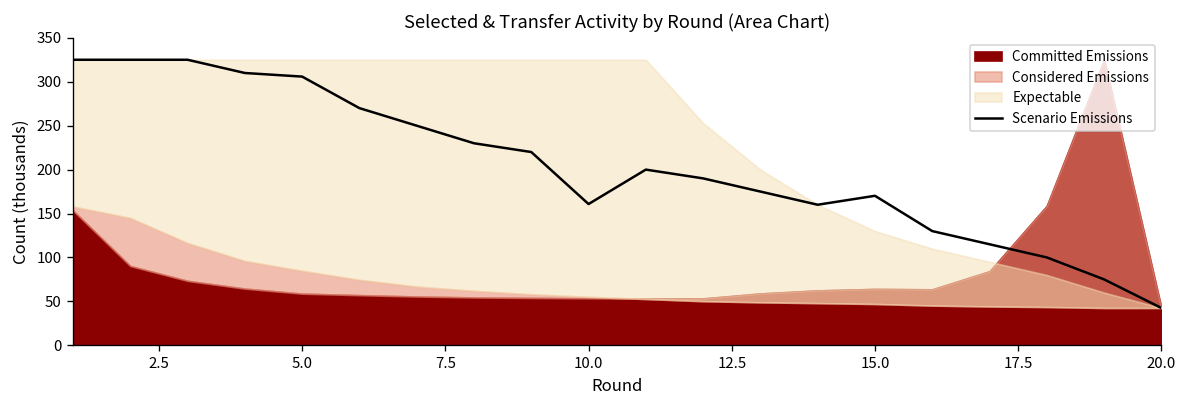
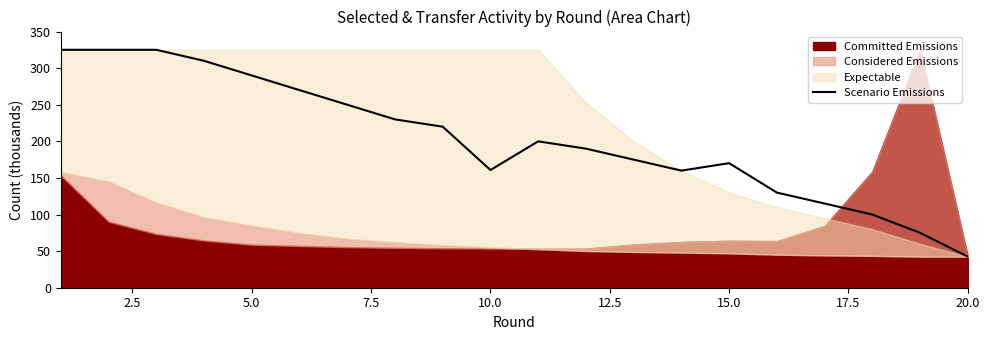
  {
    "Scenario Emissions": {
-     "5.0": 310,
+     "5.0": 290,
      "10.0": 160,
      "15.0": 170
    },
    "Committed Emissions": {
      "5.0": 60
    },
    "Considered Emissions": {
      "5.0": 30
    },
    "Expectable": {
      "5.0": 240,
      "10.0": 270
    }
  }
